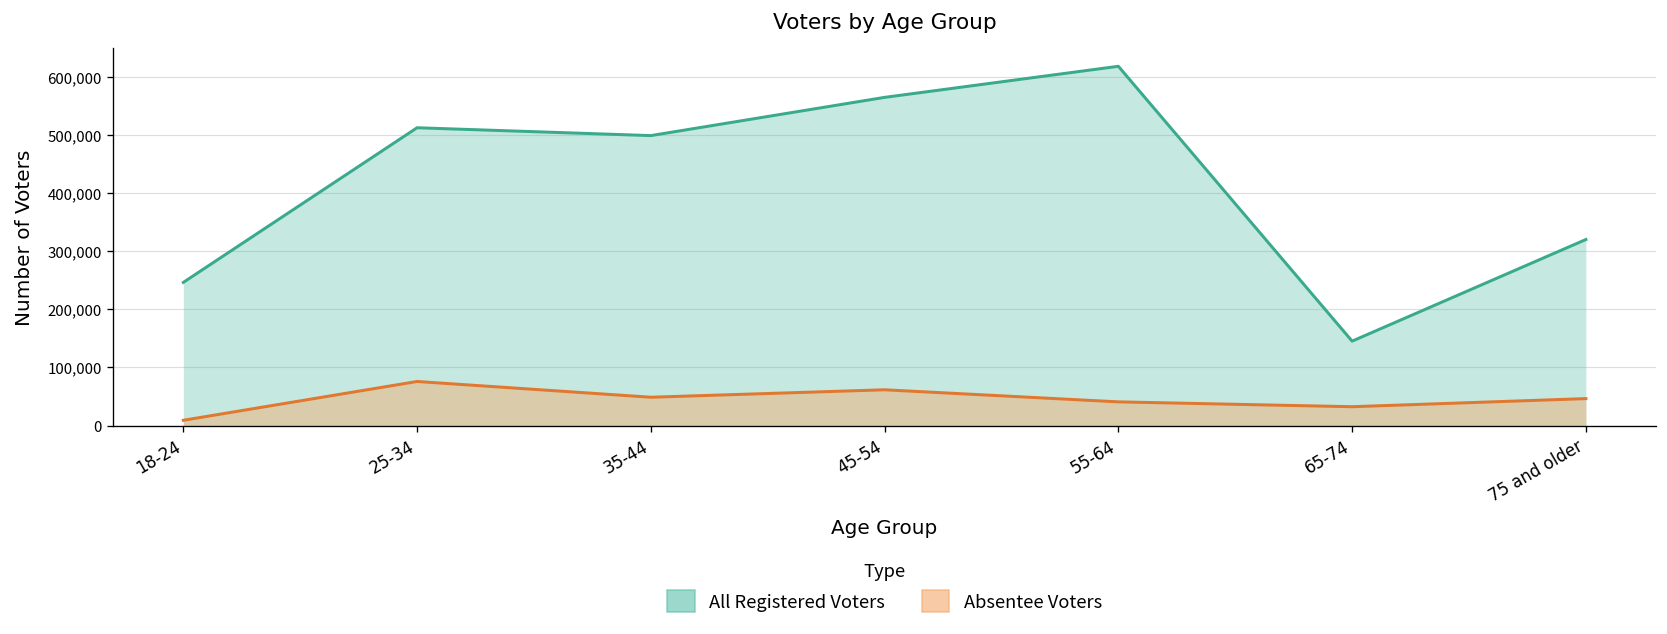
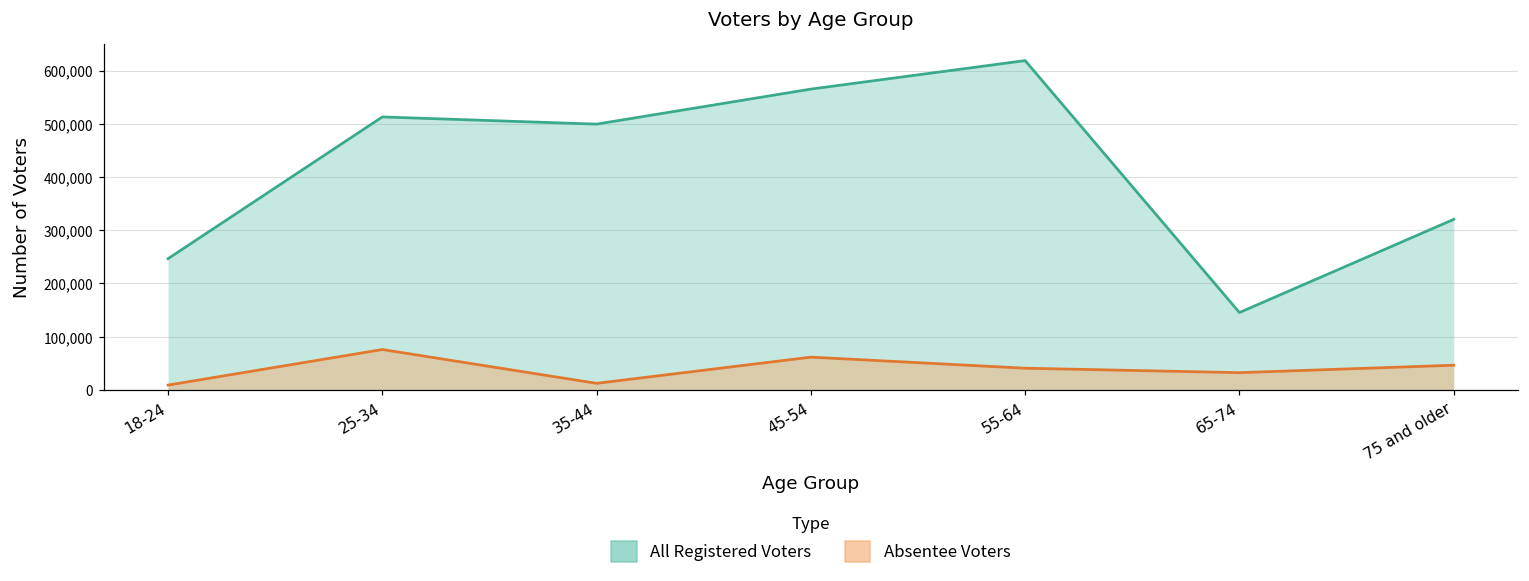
  {
    "All Registered Voters": {
      "18-24": "250,000",
      "25-34": "510,000",
      "35-44": "500,000",
      "45-54": "570,000",
      "55-64": "620,000",
      "65-74": "150,000",
      "75 and older": "320,000"
    },
    "Absentee Voters": {
      "18-24": "10,000",
      "25-34": "80,000",
-     "35-44": "50,000",
+     "35-44": "10,000",
      "45-54": "60,000",
      "55-64": "40,000",
      "65-74": "30,000",
      "75 and older": "50,000"
    }
  }
